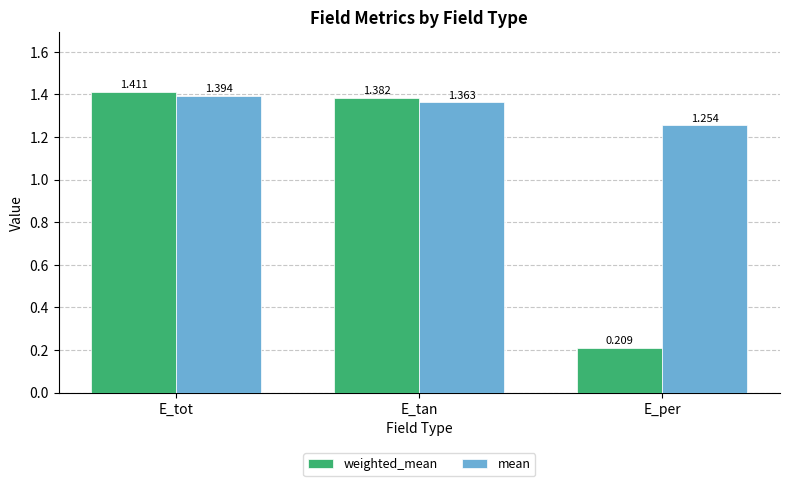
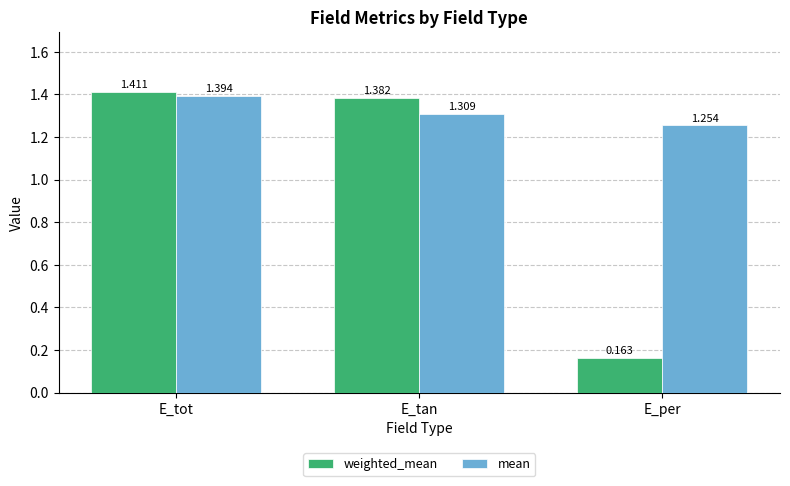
  {
    "weighted_mean": {
      "E_tot": 1.411,
      "E_tan": 1.382,
-     "E_per": 0.209
+     "E_per": 0.163
    },
    "mean": {
      "E_tot": 1.394,
-     "E_tan": 1.363,
+     "E_tan": 1.309,
      "E_per": 1.254
    }
  }
